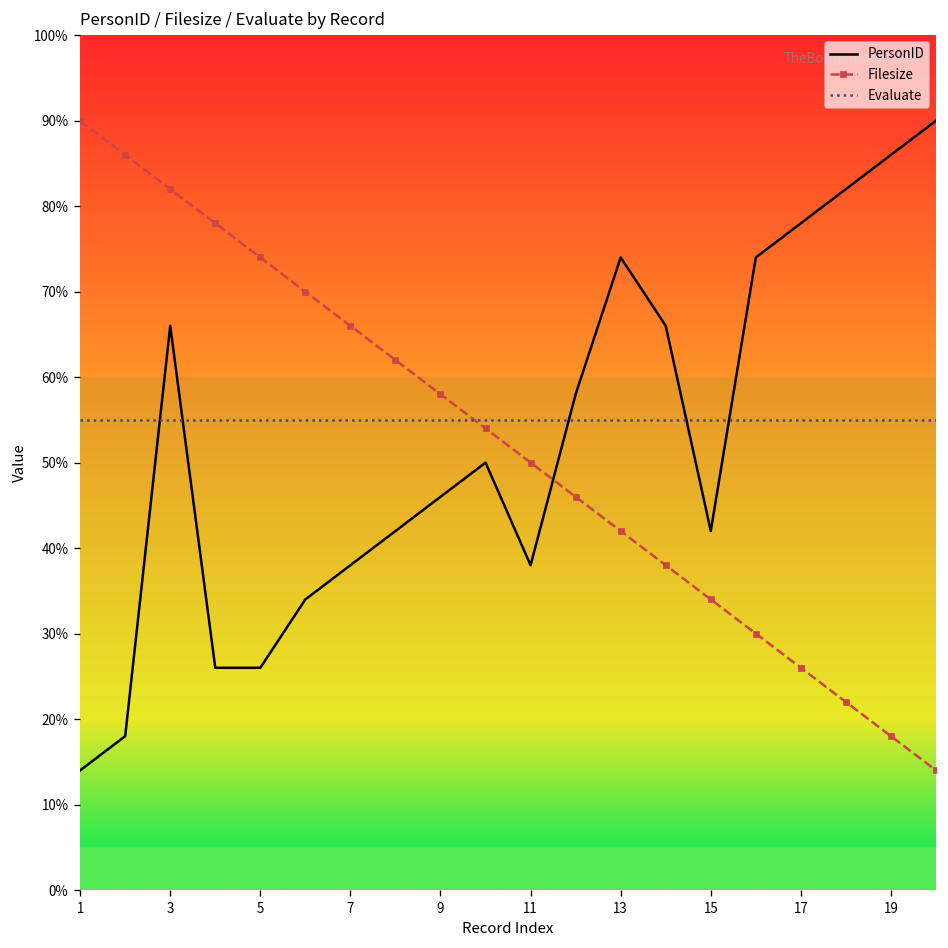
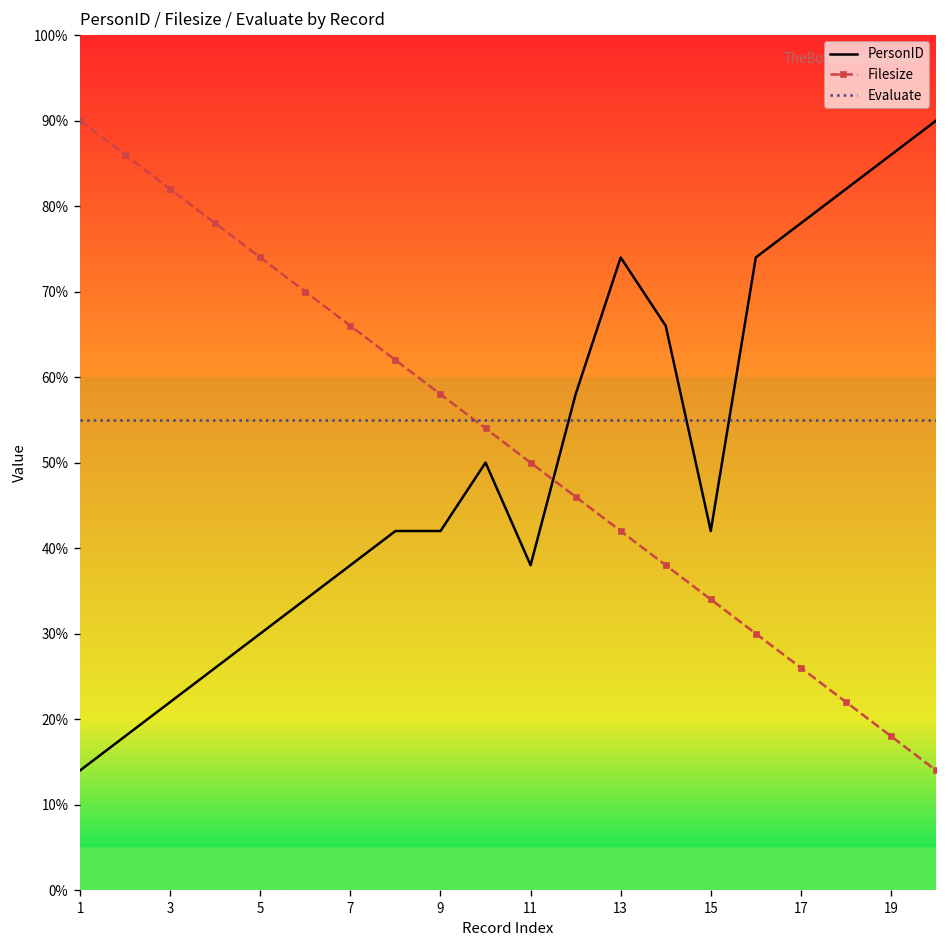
  {
    "PersonID": {
      "1": "14%",
-     "3": "66%",
-     "5": "26%",
+     "3": "22%",
+     "5": "30%",
      "7": "38%",
-     "9": "46%",
+     "9": "42%",
      "11": "38%",
      "13": "74%",
      "15": "42%",
      "17": "78%",
      "19": "86%"
    },
    "Filesize": {
      "1": "90%",
      "3": "82%",
      "5": "74%",
      "7": "66%",
      "9": "58%",
      "11": "50%",
      "13": "42%",
      "15": "34%",
      "17": "26%",
      "19": "18%"
    },
    "Evaluate": {
      "1": "55%",
      "3": "55%",
      "5": "55%",
      "7": "55%",
      "9": "55%",
      "11": "55%",
      "13": "55%",
      "15": "55%",
      "17": "55%",
      "19": "55%"
    }
  }
